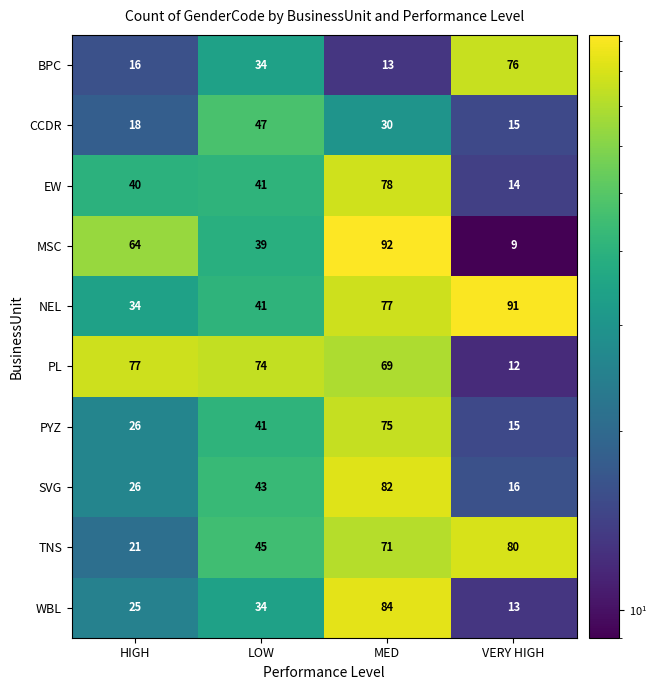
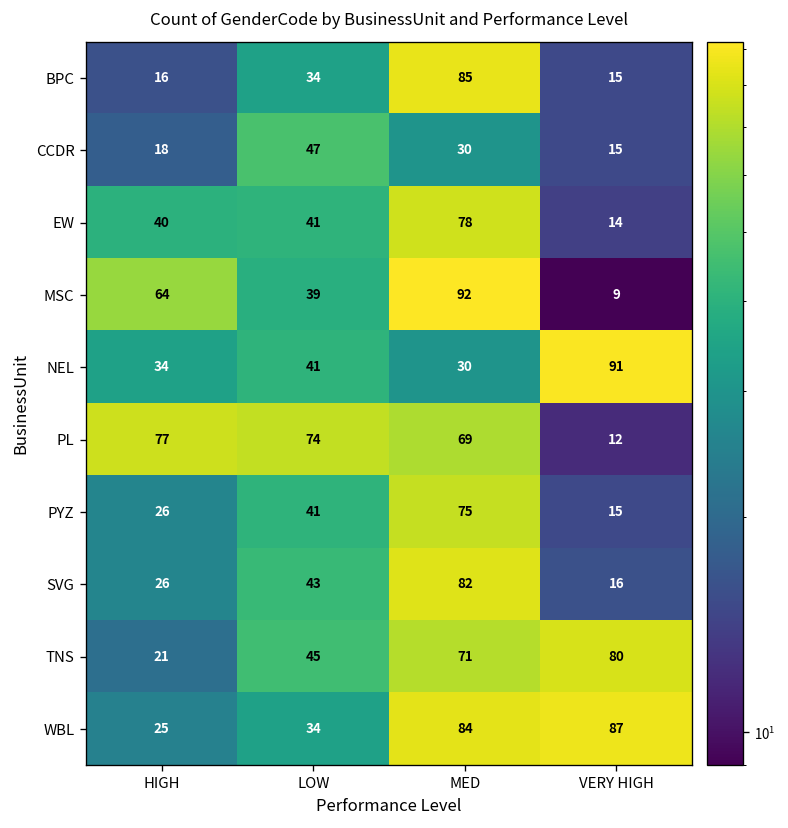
  {
    "BPC": {
      "HIGH": 16,
      "LOW": 34,
-     "MED": 13,
-     "VERY HIGH": 76
+     "MED": 85,
+     "VERY HIGH": 15
    },
    "CCDR": {
      "HIGH": 18,
      "LOW": 47,
      "MED": 30,
      "VERY HIGH": 15
    },
    "EW": {
      "HIGH": 40,
      "LOW": 41,
      "MED": 78,
      "VERY HIGH": 14
    },
    "MSC": {
      "HIGH": 64,
      "LOW": 39,
      "MED": 92,
      "VERY HIGH": 9
    },
    "NEL": {
      "HIGH": 34,
      "LOW": 41,
-     "MED": 77,
+     "MED": 30,
      "VERY HIGH": 91
    },
    "PL": {
      "HIGH": 77,
      "LOW": 74,
      "MED": 69,
      "VERY HIGH": 12
    },
    "PYZ": {
      "HIGH": 26,
      "LOW": 41,
      "MED": 75,
      "VERY HIGH": 15
    },
    "SVG": {
      "HIGH": 26,
      "LOW": 43,
      "MED": 82,
      "VERY HIGH": 16
    },
    "TNS": {
      "HIGH": 21,
      "LOW": 45,
      "MED": 71,
      "VERY HIGH": 80
    },
    "WBL": {
      "HIGH": 25,
      "LOW": 34,
      "MED": 84,
-     "VERY HIGH": 13
+     "VERY HIGH": 87
    }
  }
